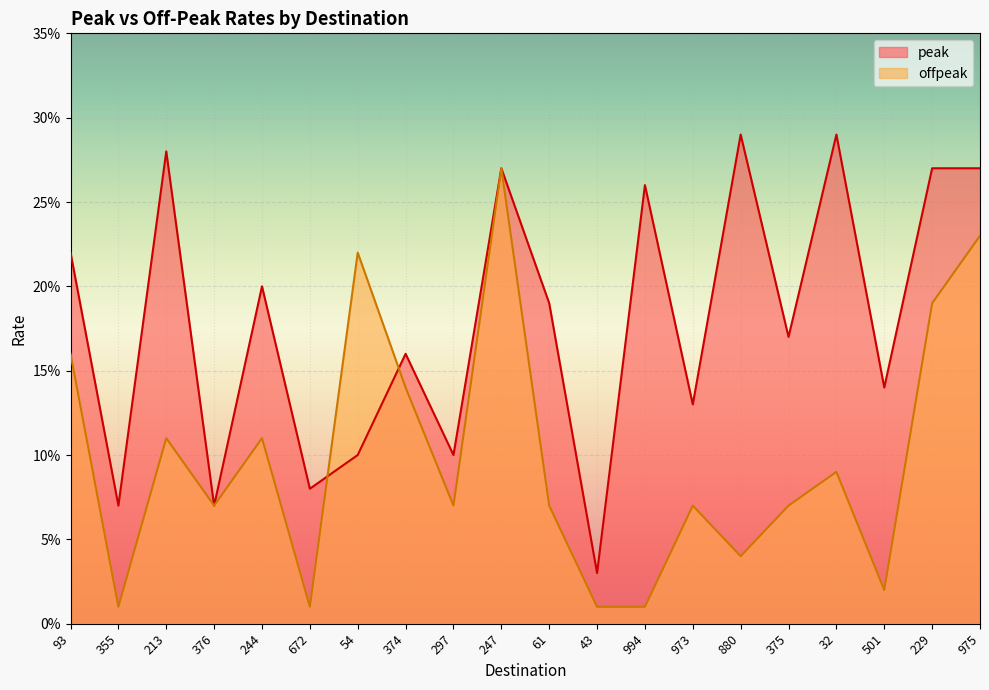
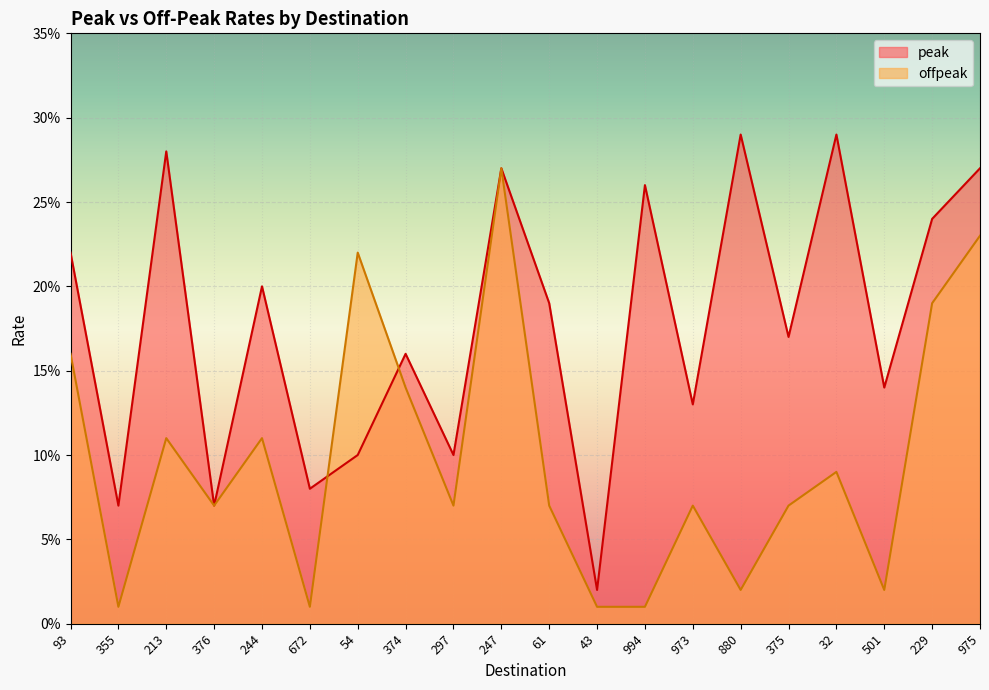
  {
    "peak": {
      "93": "22.0%",
      "355": "7.0%",
      "213": "28.0%",
      "244": "20.0%",
      "672": "8.0%",
      "54": "10.0%",
      "374": "16.0%",
      "297": "10.0%",
      "61": "19.0%",
-     "43": "3.0%",
+     "43": "2.0%",
      "994": "26.0%",
      "973": "13.0%",
      "880": "29.0%",
      "375": "17.0%",
      "32": "29.0%",
      "501": "14.0%",
-     "229": "27.0%",
+     "229": "24.0%",
      "975": "27.0%"
    },
    "offpeak": {
      "93": "16.0%",
      "355": "1.0%",
      "213": "11.0%",
      "244": "11.0%",
      "672": "1.0%",
      "54": "22.0%",
      "374": "14.0%",
      "297": "7.0%",
      "61": "7.0%",
      "43": "1.0%",
      "994": "1.0%",
      "973": "7.0%",
-     "880": "4.0%",
+     "880": "2.0%",
      "375": "7.0%",
      "32": "9.0%",
      "501": "2.0%",
      "229": "19.0%",
      "975": "23.0%"
    }
  }
